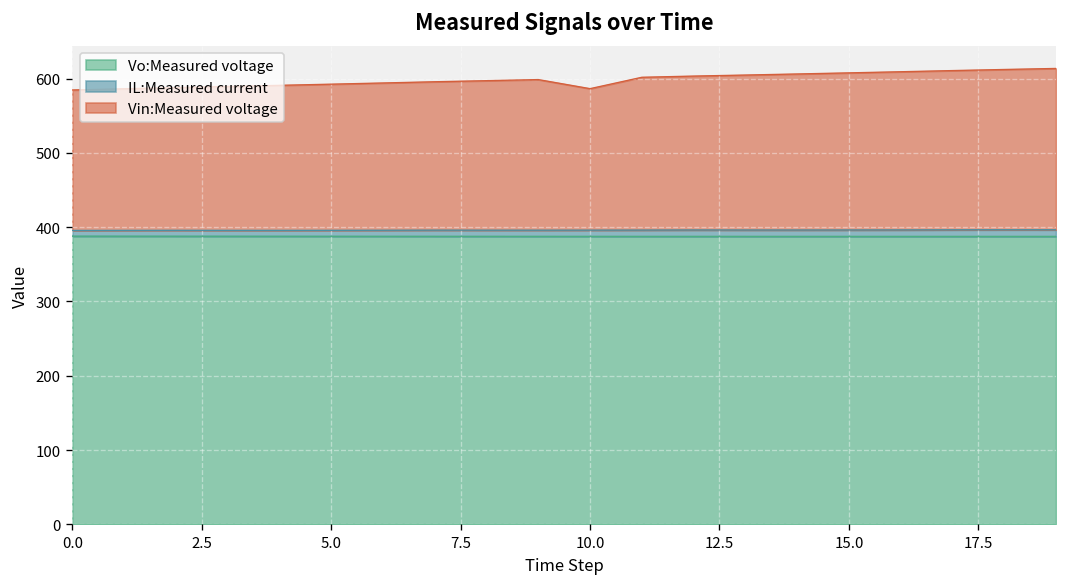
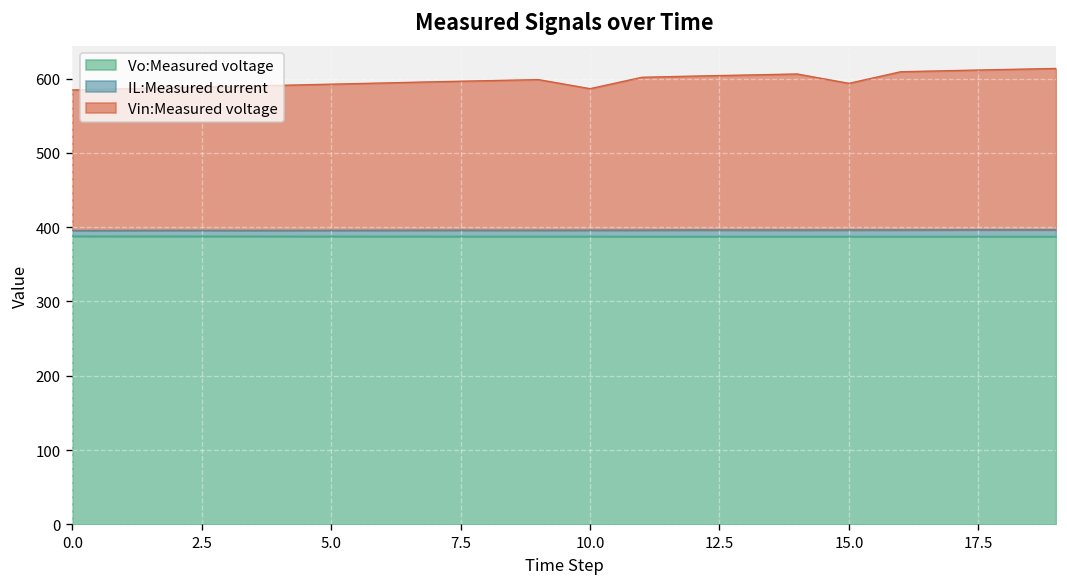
  {
    "Vin:Measured voltage": {
      "0.0": 190,
      "5.0": 200,
      "10.0": 190,
-     "15.0": 210
+     "15.0": 200
    }
  }
